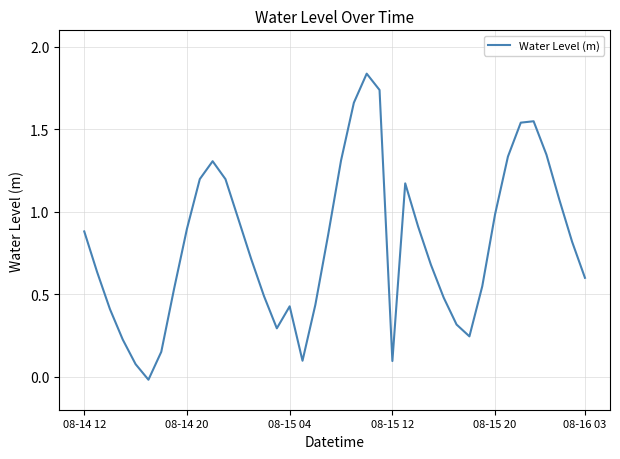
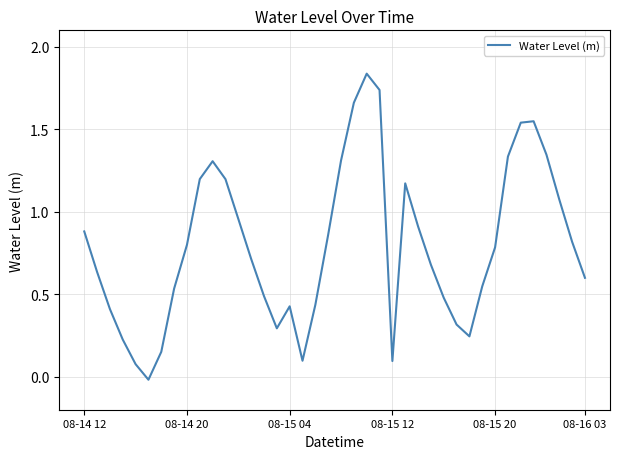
  {
    "08-14 12": 0.88,
-   "08-14 20": 0.90,
+   "08-14 20": 0.80,
    "08-15 04": 0.43,
    "08-15 12": 0.10,
-   "08-15 20": 0.99,
+   "08-15 20": 0.78,
    "08-16 03": 0.60
  }
